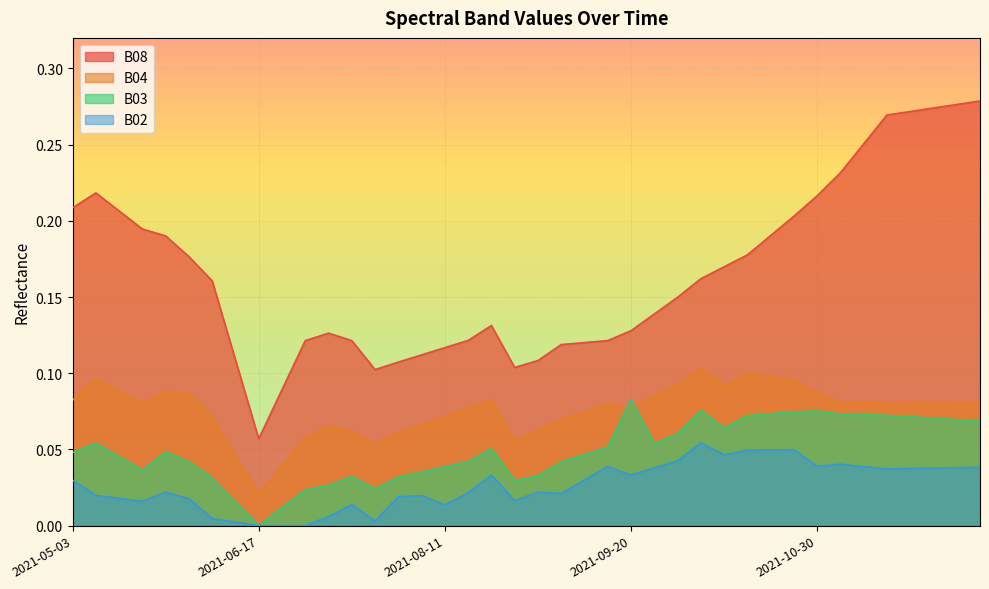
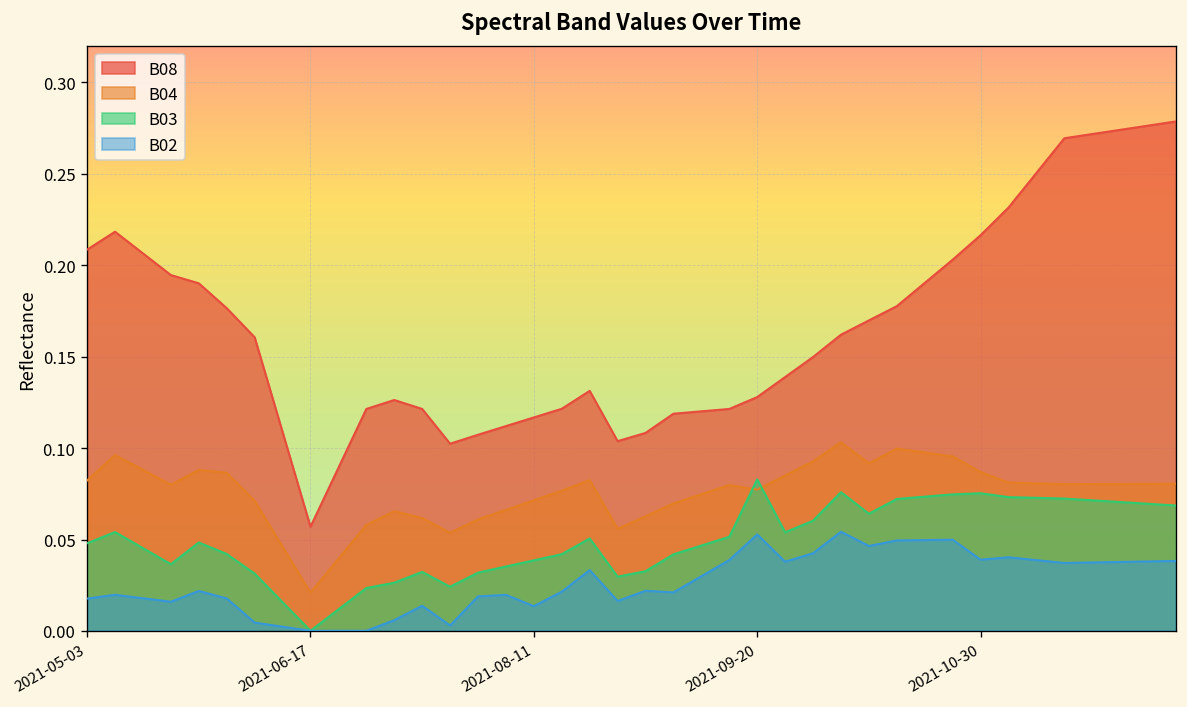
  {
    "B03": {
      "2021-05-03": 0.048,
      "2021-08-11": 0.039,
      "2021-09-20": 0.083,
      "2021-10-30": 0.075
    },
    "B02": {
-     "2021-05-03": 0.030,
+     "2021-05-03": 0.018,
      "2021-08-11": 0.014,
-     "2021-09-20": 0.033,
+     "2021-09-20": 0.053,
      "2021-10-30": 0.039
    }
  }
